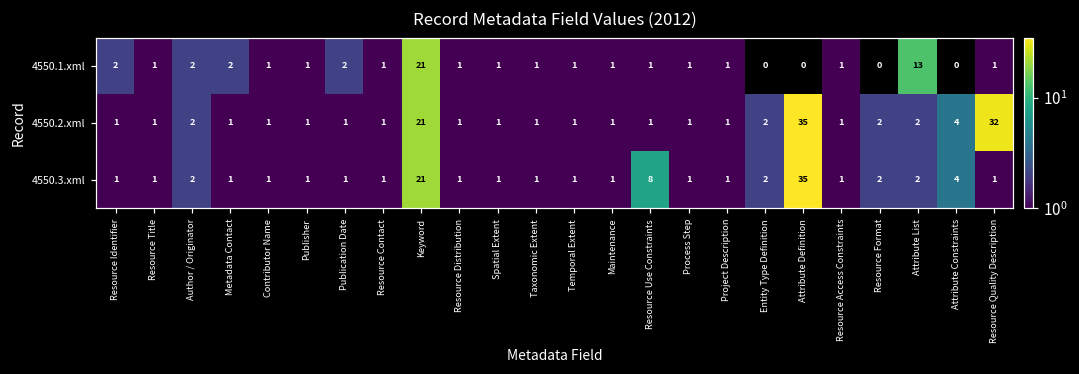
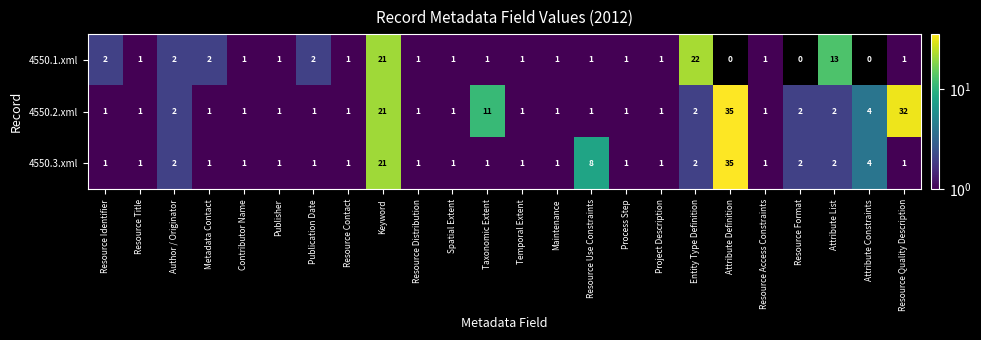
  {
    "4550.1.xml": {
      "Resource Identifier": 2,
      "Resource Title": 1,
      "Author / Originator": 2,
      "Metadata Contact": 2,
      "Contributor Name": 1,
      "Publisher": 1,
      "Publication Date": 2,
      "Resource Contact": 1,
      "Keyword": 21,
      "Resource Distribution": 1,
      "Spatial Extent": 1,
      "Taxonomic Extent": 1,
      "Temporal Extent": 1,
      "Maintenance": 1,
      "Resource Use Constraints": 1,
      "Process Step": 1,
      "Project Description": 1,
-     "Entity Type Definition": 0,
+     "Entity Type Definition": 22,
      "Attribute Definition": 0,
      "Resource Access Constraints": 1,
      "Resource Format": 0,
      "Attribute List": 13,
      "Attribute Constraints": 0,
      "Resource Quality Description": 1
    },
    "4550.2.xml": {
      "Resource Identifier": 1,
      "Resource Title": 1,
      "Author / Originator": 2,
      "Metadata Contact": 1,
      "Contributor Name": 1,
      "Publisher": 1,
      "Publication Date": 1,
      "Resource Contact": 1,
      "Keyword": 21,
      "Resource Distribution": 1,
      "Spatial Extent": 1,
-     "Taxonomic Extent": 1,
+     "Taxonomic Extent": 11,
      "Temporal Extent": 1,
      "Maintenance": 1,
      "Resource Use Constraints": 1,
      "Process Step": 1,
      "Project Description": 1,
      "Entity Type Definition": 2,
      "Attribute Definition": 35,
      "Resource Access Constraints": 1,
      "Resource Format": 2,
      "Attribute List": 2,
      "Attribute Constraints": 4,
      "Resource Quality Description": 32
    },
    "4550.3.xml": {
      "Resource Identifier": 1,
      "Resource Title": 1,
      "Author / Originator": 2,
      "Metadata Contact": 1,
      "Contributor Name": 1,
      "Publisher": 1,
      "Publication Date": 1,
      "Resource Contact": 1,
      "Keyword": 21,
      "Resource Distribution": 1,
      "Spatial Extent": 1,
      "Taxonomic Extent": 1,
      "Temporal Extent": 1,
      "Maintenance": 1,
      "Resource Use Constraints": 8,
      "Process Step": 1,
      "Project Description": 1,
      "Entity Type Definition": 2,
      "Attribute Definition": 35,
      "Resource Access Constraints": 1,
      "Resource Format": 2,
      "Attribute List": 2,
      "Attribute Constraints": 4,
      "Resource Quality Description": 1
    }
  }
